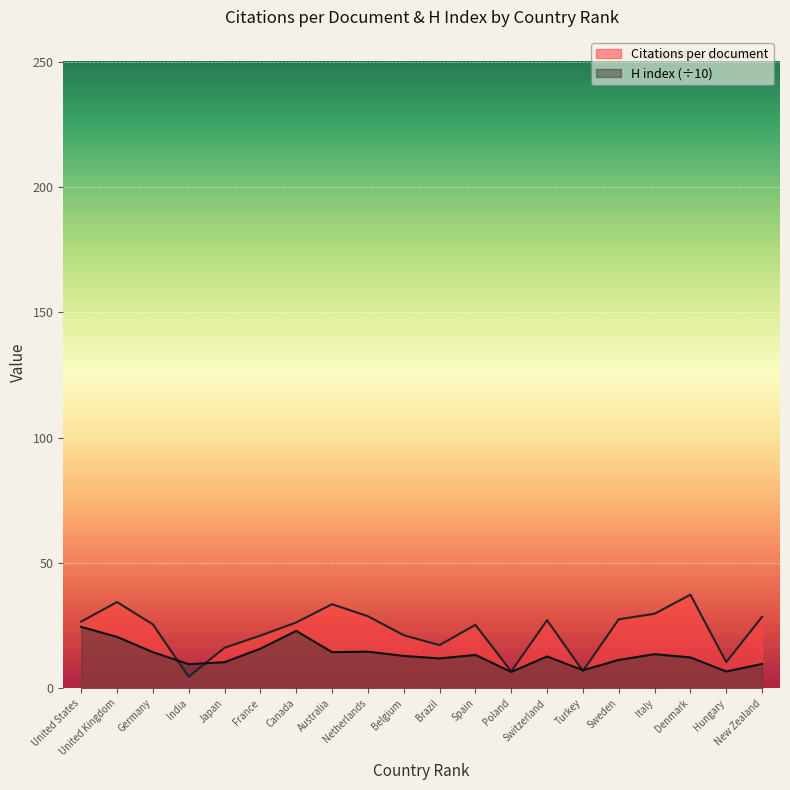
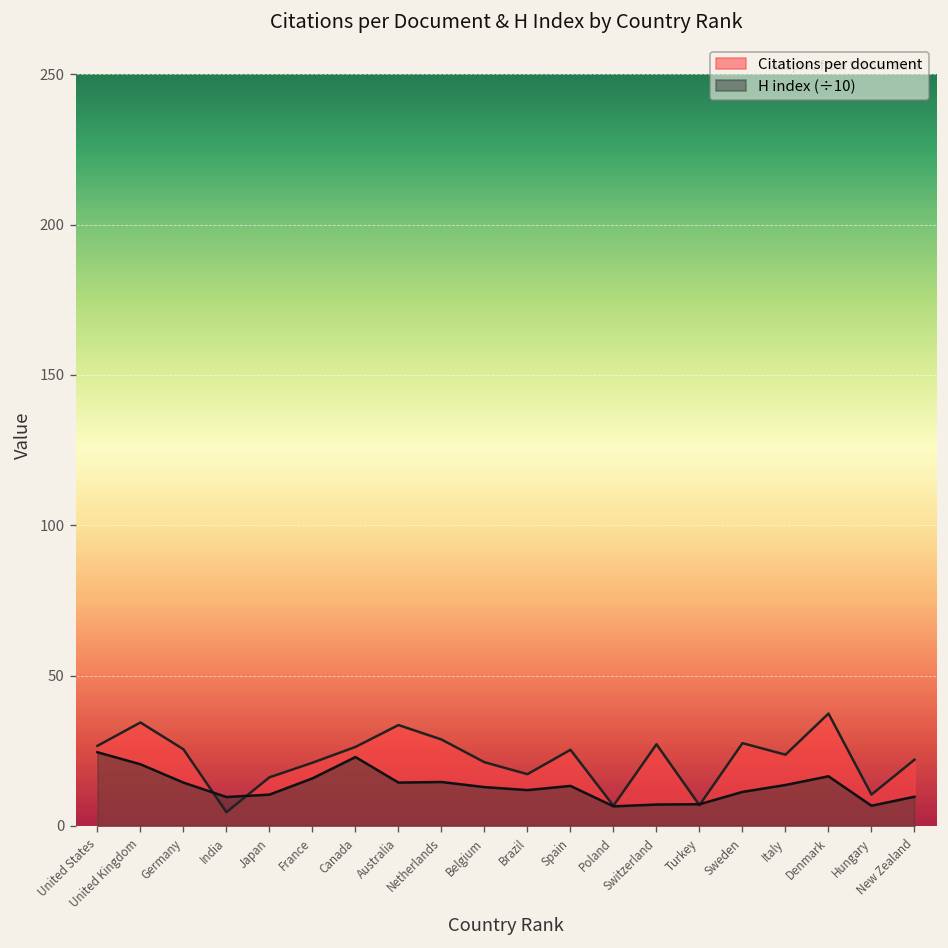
  {
    "Citations per document": {
      "United States": 27,
      "United Kingdom": 34,
      "Germany": 25,
      "India": 5,
      "Japan": 16,
      "France": 21,
      "Canada": 26,
      "Australia": 34,
      "Netherlands": 29,
      "Belgium": 21,
      "Brazil": 17,
      "Spain": 25,
      "Switzerland": 27,
      "Sweden": 28,
-     "Italy": 30,
+     "Italy": 24,
      "Denmark": 37,
      "Hungary": 10,
-     "New Zealand": 29
+     "New Zealand": 22
    },
    "H index (÷10)": {
      "United States": 25,
      "United Kingdom": 21,
      "Germany": 14,
      "India": 10,
      "Japan": 10,
      "France": 16,
      "Canada": 23,
      "Australia": 14,
      "Netherlands": 15,
      "Belgium": 13,
      "Brazil": 12,
      "Spain": 13,
-     "Switzerland": 13,
+     "Switzerland": 7,
      "Sweden": 11,
      "Italy": 14,
-     "Denmark": 12,
+     "Denmark": 17,
      "Hungary": 7,
      "New Zealand": 10
    }
  }
